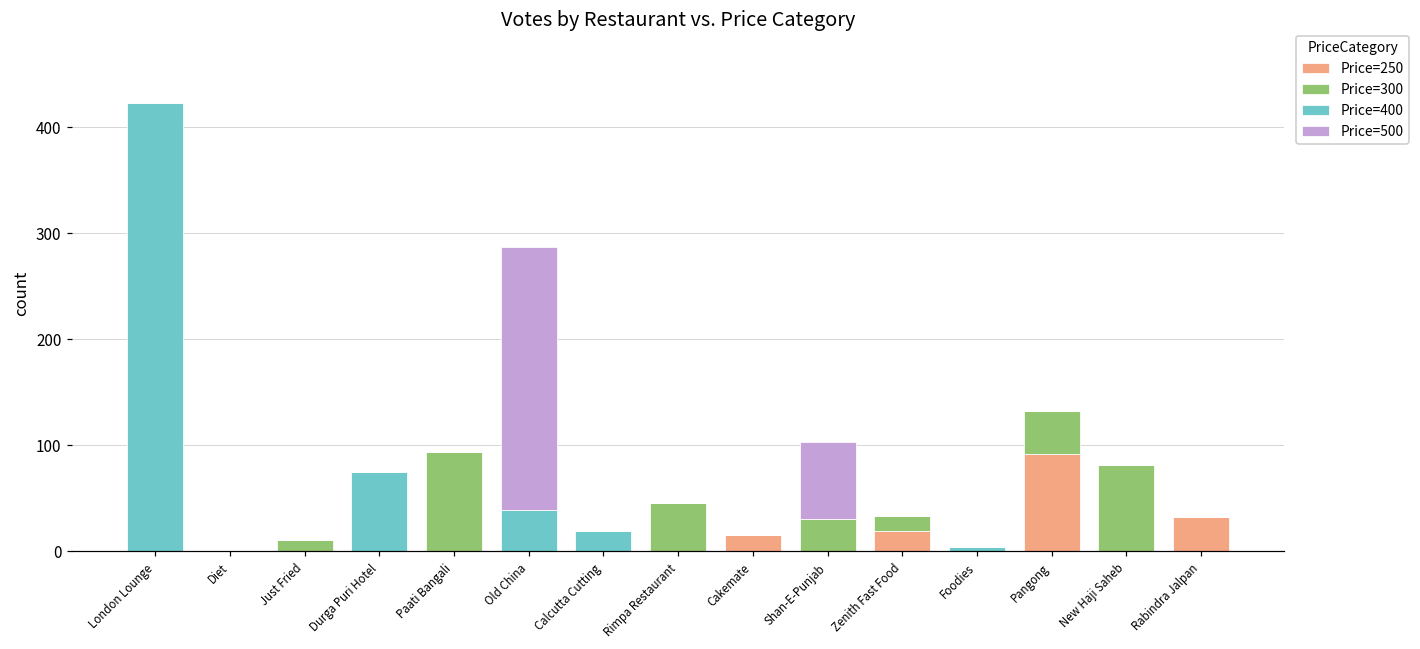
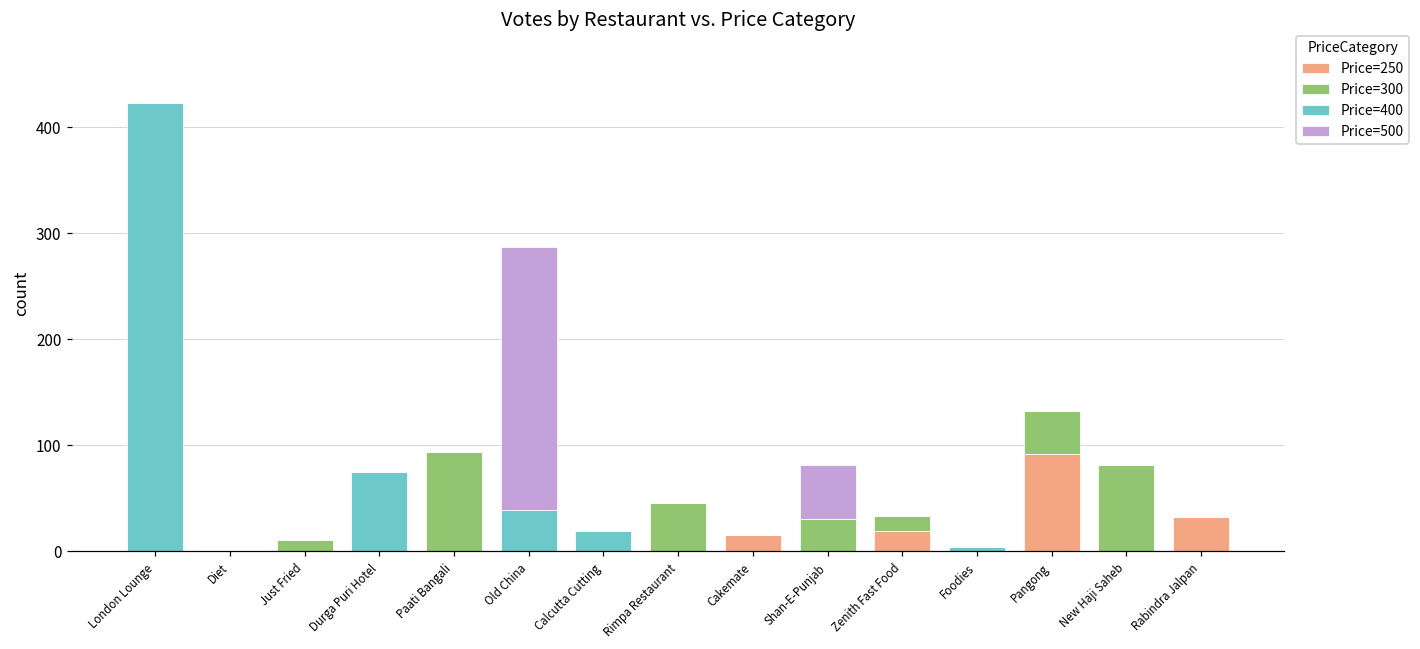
  {
    "Price=250": {
      "London Lounge": 0,
      "Diet": 0,
      "Just Fried": 0,
      "Durga Puri Hotel": 0,
      "Paati Bangali": 0,
      "Old China": 0,
      "Calcutta Cutting": 0,
      "Rimpa Restaurant": 0,
      "Cakemate": 20,
      "Shan-E-Punjab": 0,
      "Zenith Fast Food": 20,
      "Foodies": 0,
      "Pangong": 90,
      "New Haji Saheb": 0,
      "Rabindra Jalpan": 30
    },
    "Price=300": {
      "London Lounge": 0,
      "Diet": 0,
      "Just Fried": 10,
      "Durga Puri Hotel": 0,
      "Paati Bangali": 90,
      "Old China": 0,
      "Calcutta Cutting": 0,
      "Rimpa Restaurant": 50,
      "Cakemate": 0,
      "Shan-E-Punjab": 30,
      "Zenith Fast Food": 10,
      "Foodies": 0,
      "Pangong": 40,
      "New Haji Saheb": 80,
      "Rabindra Jalpan": 0
    },
    "Price=400": {
      "London Lounge": 420,
      "Diet": 0,
      "Just Fried": 0,
      "Durga Puri Hotel": 80,
      "Paati Bangali": 0,
      "Old China": 40,
      "Calcutta Cutting": 20,
      "Rimpa Restaurant": 0,
      "Cakemate": 0,
      "Shan-E-Punjab": 0,
      "Zenith Fast Food": 0,
      "Foodies": 0,
      "Pangong": 0,
      "New Haji Saheb": 0,
      "Rabindra Jalpan": 0
    },
    "Price=500": {
      "London Lounge": 0,
      "Diet": 0,
      "Just Fried": 0,
      "Durga Puri Hotel": 0,
      "Paati Bangali": 0,
      "Old China": 250,
      "Calcutta Cutting": 0,
      "Rimpa Restaurant": 0,
      "Cakemate": 0,
-     "Shan-E-Punjab": 70,
+     "Shan-E-Punjab": 50,
      "Zenith Fast Food": 0,
      "Foodies": 0,
      "Pangong": 0,
      "New Haji Saheb": 0,
      "Rabindra Jalpan": 0
    }
  }
